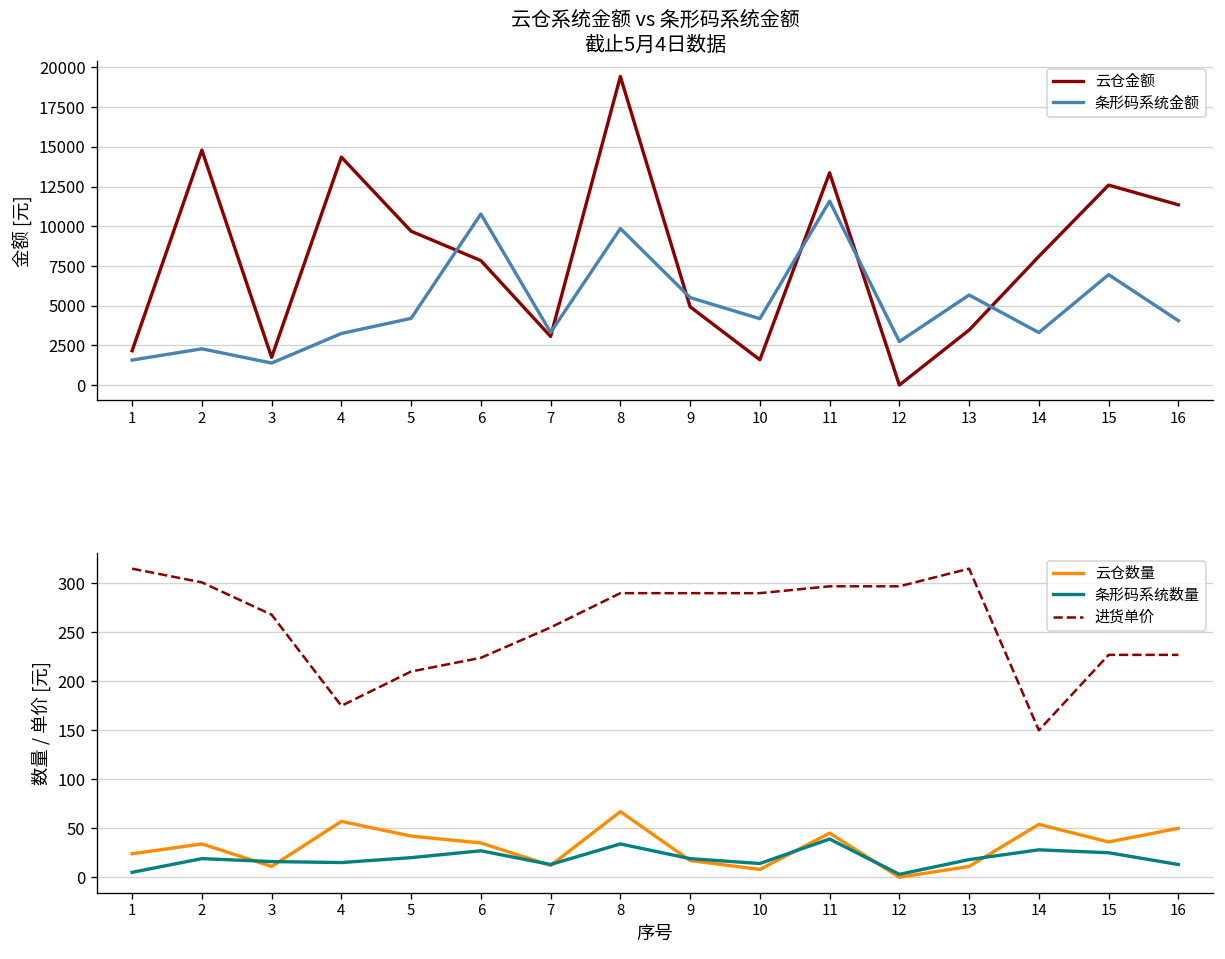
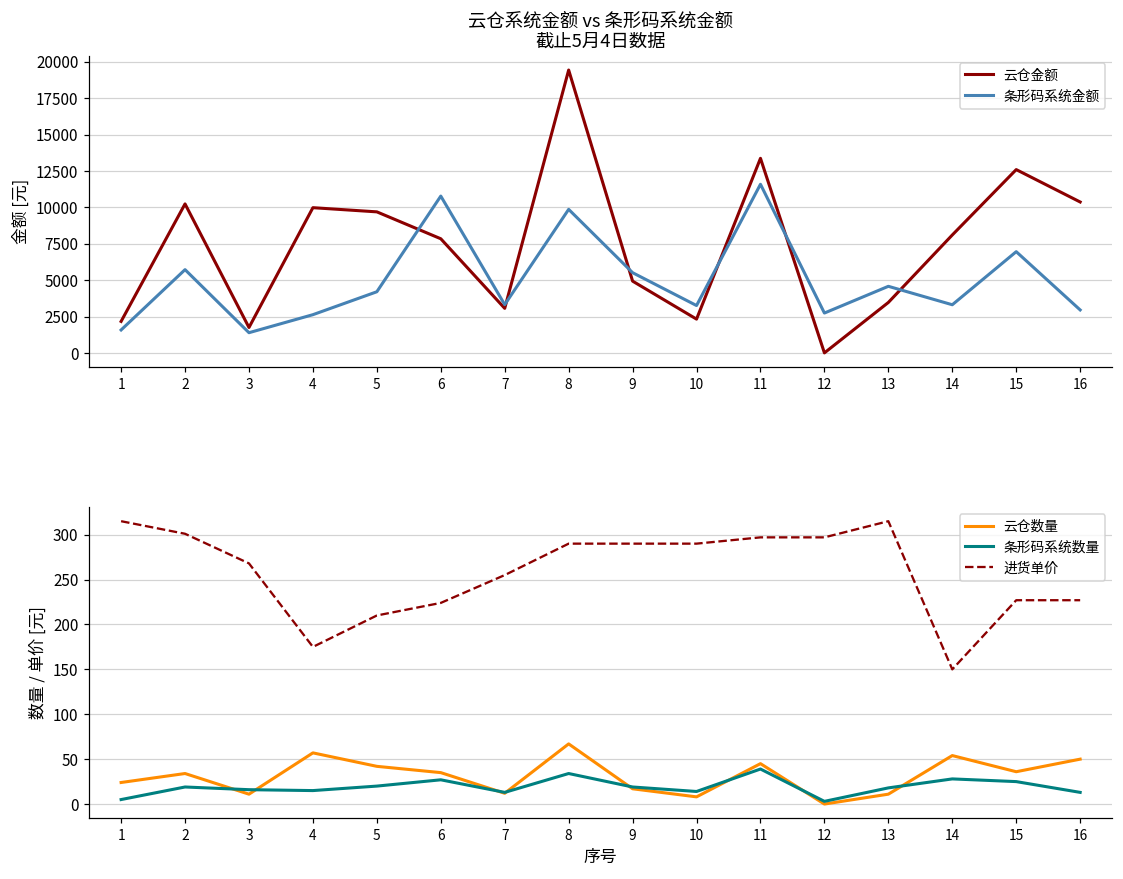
  {
    "云仓系统金额 vs 条形码系统金额 截止5月4日数据": {
      "云仓金额": {
        "1": 2200,
-       "2": 14800,
+       "2": 10200,
        "3": 1700,
-       "4": 14400,
+       "4": 10000,
        "5": 9700,
        "6": 7800,
        "7": 3100,
        "8": 19400,
        "9": 4900,
-       "10": 1600,
+       "10": 2300,
        "11": 13400,
        "12": 0,
        "13": 3500,
        "14": 8100,
        "15": 12600,
-       "16": 11400
+       "16": 10400
      },
      "条形码系统金额": {
        "1": 1600,
-       "2": 2300,
+       "2": 5700,
        "3": 1400,
-       "4": 3200,
+       "4": 2600,
        "5": 4200,
        "6": 10800,
        "7": 3300,
        "8": 9900,
        "9": 5500,
-       "10": 4200,
+       "10": 3300,
        "11": 11600,
        "12": 2700,
-       "13": 5700,
+       "13": 4600,
        "14": 3300,
        "15": 7000,
-       "16": 4100
+       "16": 3000
      }
    }
  }
